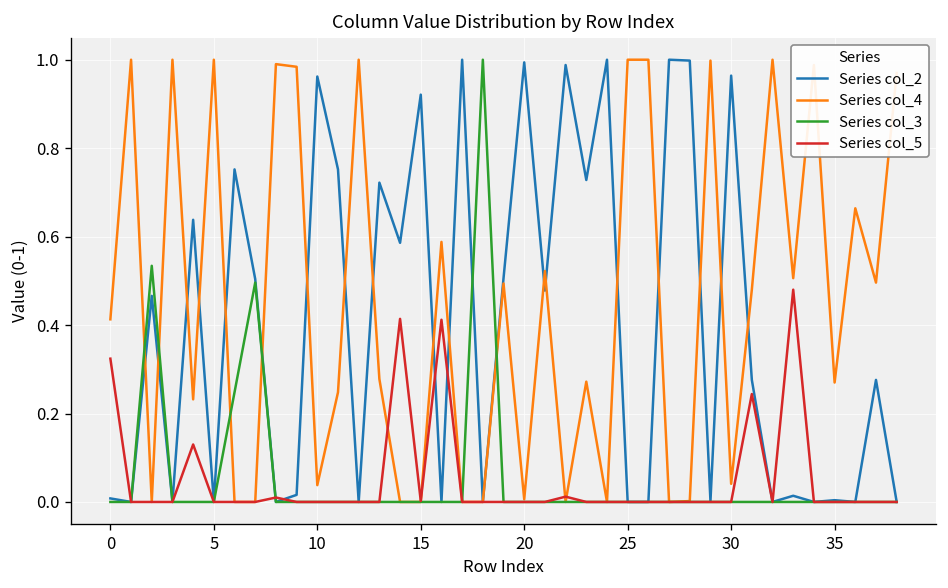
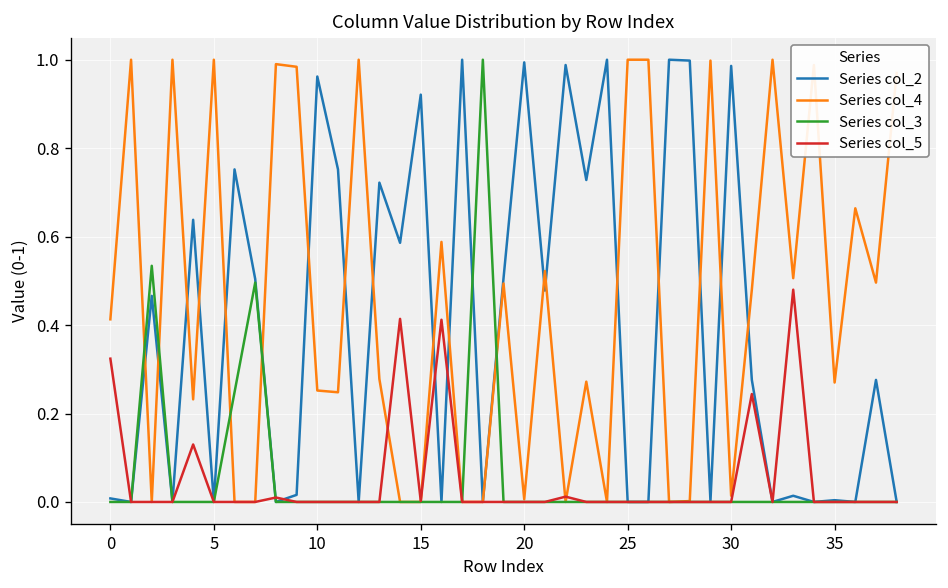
  {
    "Series col_2": {
      "0": 0.01,
      "10": 0.96,
      "15": 0.92,
      "20": 0.99,
-     "30": 0.96
+     "30": 0.99
    },
    "Series col_4": {
      "0": 0.41,
      "5": 1.00,
-     "10": 0.04,
+     "10": 0.25,
      "25": 1.00,
-     "30": 0.04,
+     "30": 0.01,
      "35": 0.27
    },
    "Series col_3": {
      "0": 0.00
    },
    "Series col_5": {
      "0": 0.32
    }
  }
